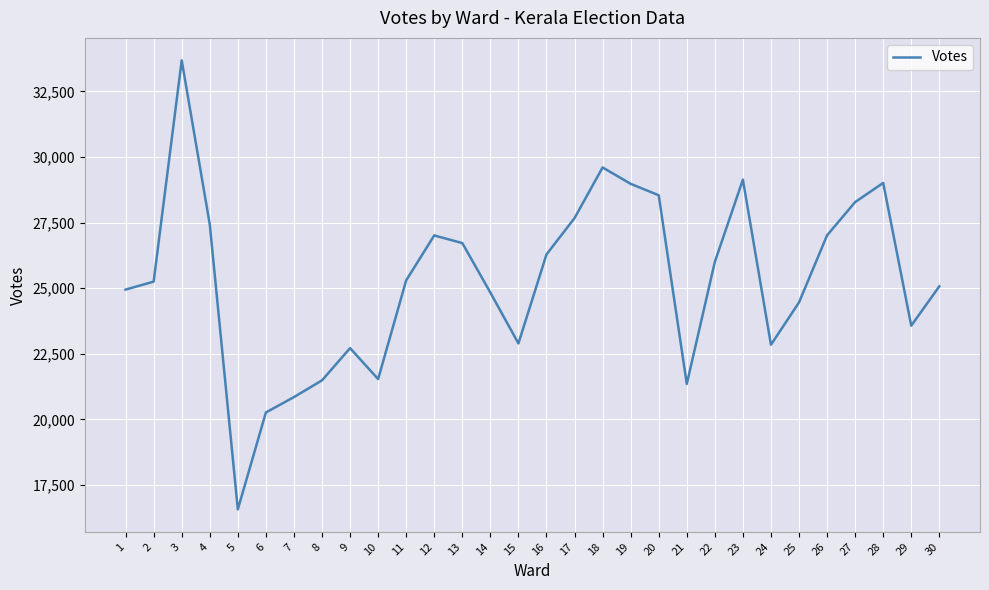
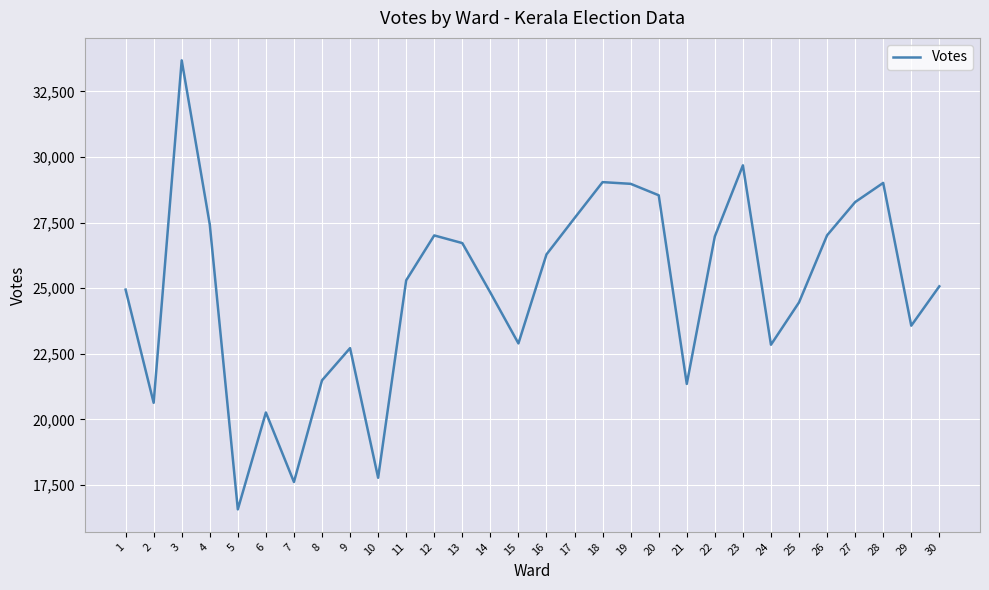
  {
    "1": "24,900",
-   "2": "25,300",
+   "2": "20,600",
    "3": "33,700",
    "4": "27,400",
    "5": "16,600",
    "6": "20,300",
-   "7": "20,900",
+   "7": "17,600",
    "8": "21,500",
    "9": "22,700",
-   "10": "21,500",
+   "10": "17,800",
    "11": "25,300",
    "12": "27,000",
    "13": "26,700",
    "14": "24,800",
    "15": "22,900",
    "16": "26,300",
    "17": "27,700",
-   "18": "29,600",
+   "18": "29,000",
    "19": "29,000",
    "20": "28,500",
    "21": "21,400",
-   "22": "26,000",
-   "23": "29,100",
+   "22": "27,000",
+   "23": "29,700",
    "24": "22,800",
    "25": "24,500",
    "26": "27,000",
    "27": "28,300",
    "28": "29,000",
    "29": "23,600",
    "30": "25,100"
  }
